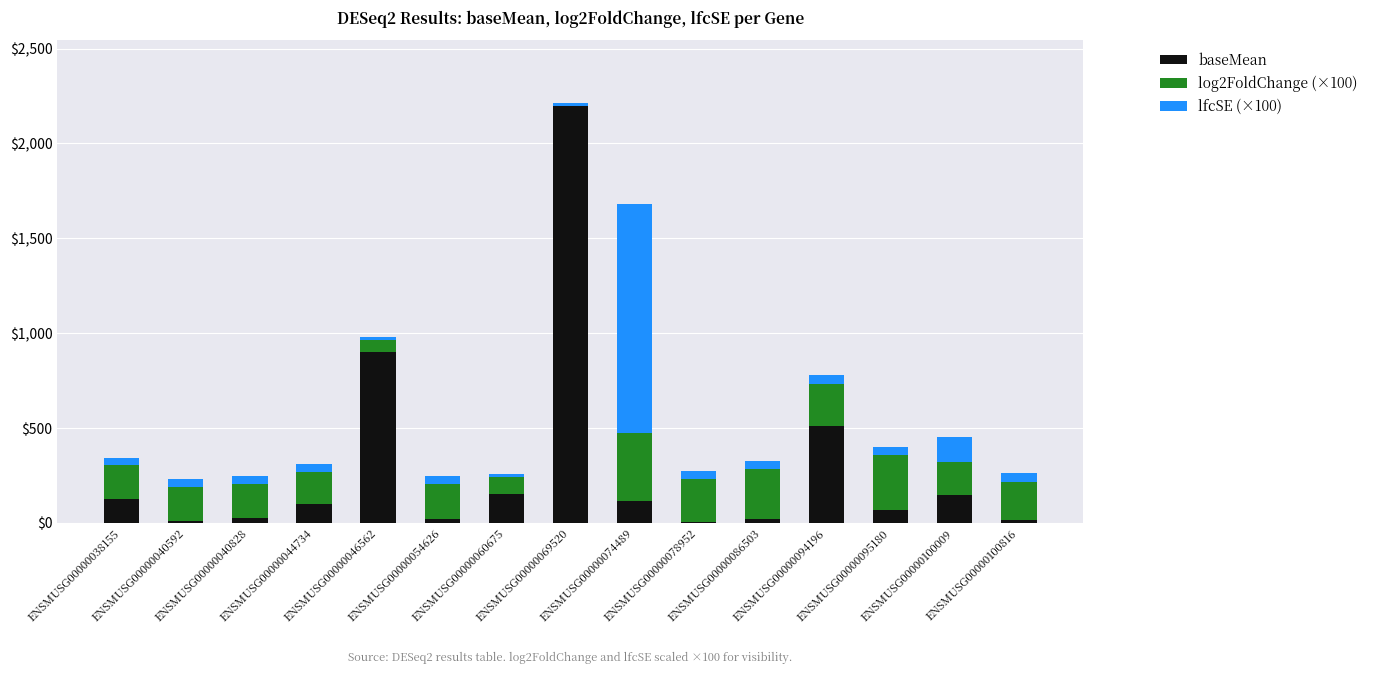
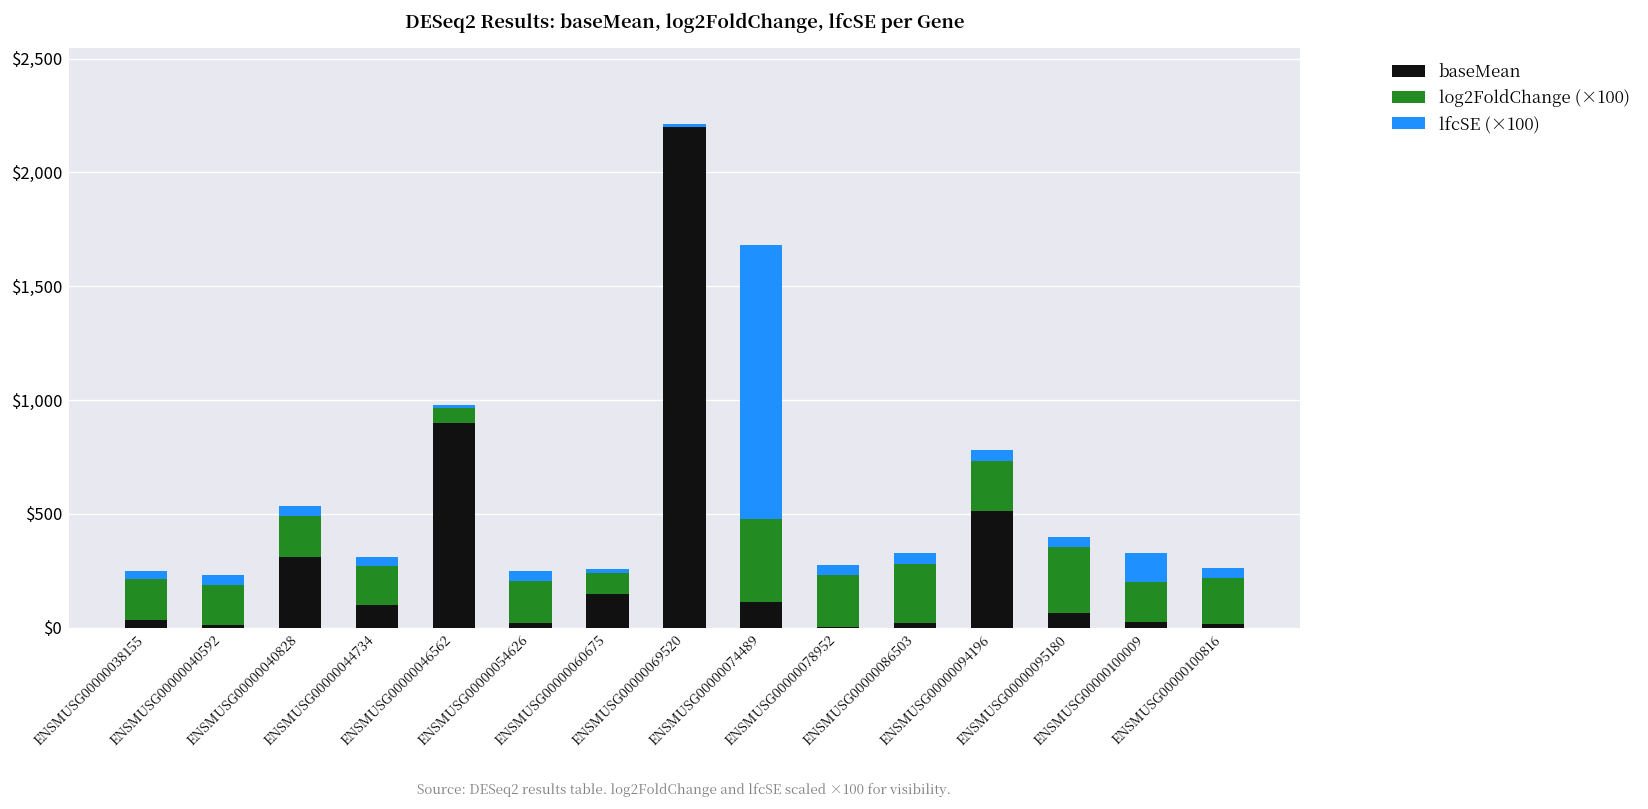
  {
    "baseMean": {
-     "ENSMUSG00000038155": "$130",
-     "ENSMUSG00000040828": "$30",
+     "ENSMUSG00000038155": "$30",
+     "ENSMUSG00000040828": "$310",
      "ENSMUSG00000044734": "$100",
      "ENSMUSG00000046562": "$900",
      "ENSMUSG00000054626": "$20",
      "ENSMUSG00000060675": "$150",
      "ENSMUSG00000069520": "$2,200",
      "ENSMUSG00000074489": "$110",
      "ENSMUSG00000086503": "$20",
      "ENSMUSG00000094196": "$510",
      "ENSMUSG00000095180": "$70",
-     "ENSMUSG00000100009": "$150",
+     "ENSMUSG00000100009": "$20",
      "ENSMUSG00000100816": "$10"
    },
    "log2FoldChange (×100)": {
      "ENSMUSG00000038155": "$180",
      "ENSMUSG00000040592": "$180",
      "ENSMUSG00000040828": "$180",
      "ENSMUSG00000044734": "$170",
      "ENSMUSG00000046562": "$70",
      "ENSMUSG00000054626": "$190",
      "ENSMUSG00000060675": "$90",
      "ENSMUSG00000069520": "$0",
      "ENSMUSG00000074489": "$360",
      "ENSMUSG00000078952": "$230",
      "ENSMUSG00000086503": "$260",
      "ENSMUSG00000094196": "$220",
      "ENSMUSG00000095180": "$290",
      "ENSMUSG00000100009": "$180",
      "ENSMUSG00000100816": "$200"
    },
    "lfcSE (×100)": {
      "ENSMUSG00000038155": "$40",
      "ENSMUSG00000040592": "$40",
      "ENSMUSG00000040828": "$40",
      "ENSMUSG00000044734": "$40",
      "ENSMUSG00000054626": "$40",
      "ENSMUSG00000060675": "$20",
      "ENSMUSG00000069520": "$10",
      "ENSMUSG00000074489": "$1,210",
      "ENSMUSG00000078952": "$50",
      "ENSMUSG00000086503": "$50",
      "ENSMUSG00000094196": "$50",
      "ENSMUSG00000095180": "$40",
      "ENSMUSG00000100009": "$130",
      "ENSMUSG00000100816": "$40"
    }
  }
